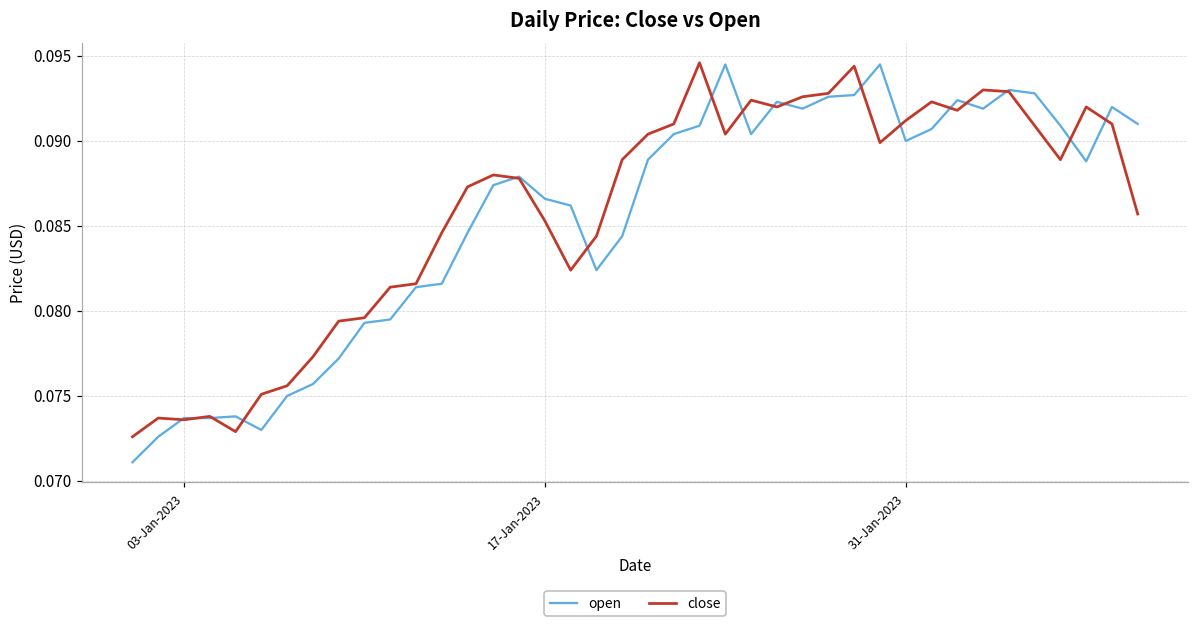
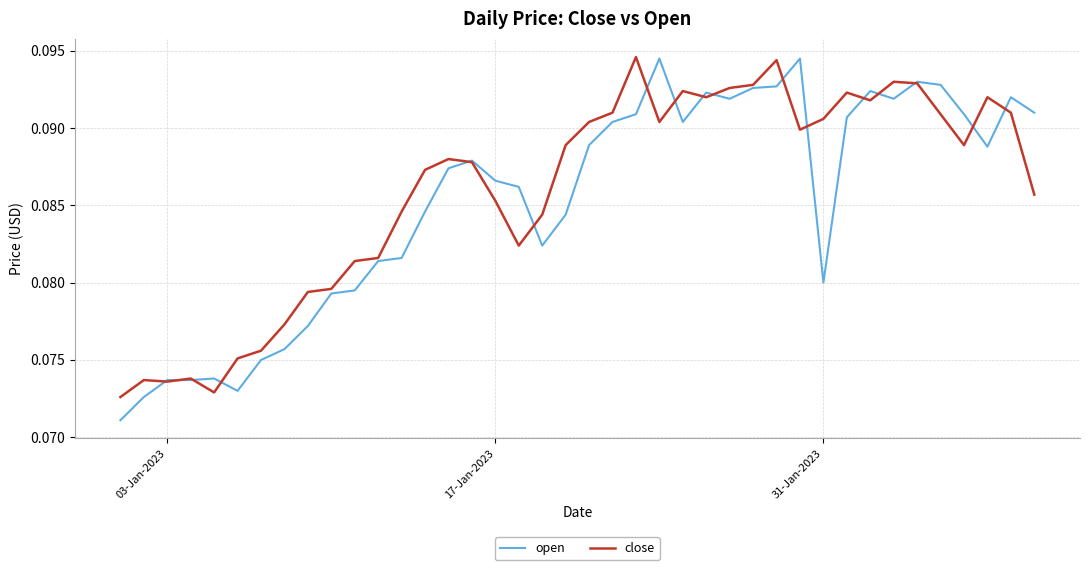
  {
    "open": {
      "17-Jan-2023": 0.0866,
-     "31-Jan-2023": 0.09
+     "31-Jan-2023": 0.08
    },
    "close": {
      "17-Jan-2023": 0.0853,
-     "31-Jan-2023": 0.0912
+     "31-Jan-2023": 0.0906
    }
  }
